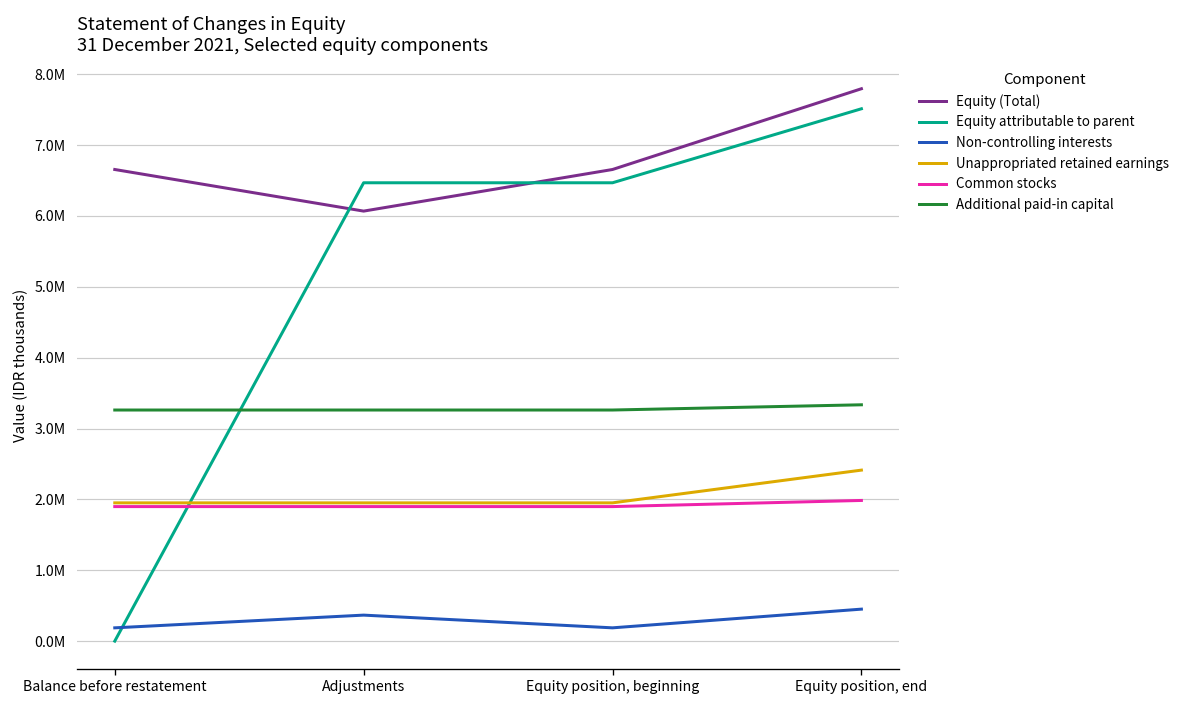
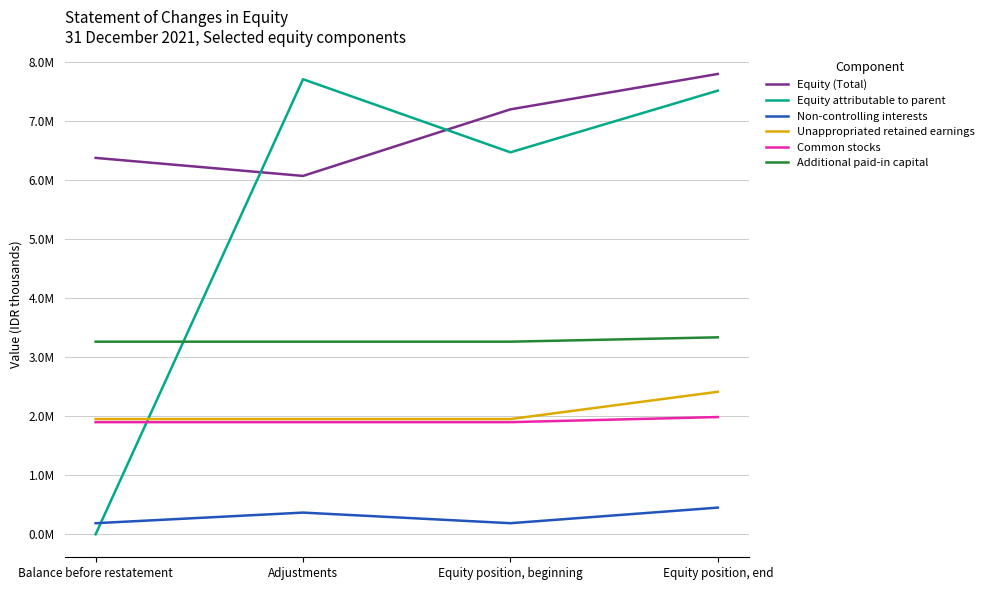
  {
    "Equity (Total)": {
-     "Balance before restatement": 6700000,
+     "Balance before restatement": 6400000,
      "Adjustments": 6100000,
-     "Equity position, beginning": 6700000,
+     "Equity position, beginning": 7200000,
      "Equity position, end": 7800000
    },
    "Equity attributable to parent": {
      "Balance before restatement": 0,
-     "Adjustments": 6500000,
+     "Adjustments": 7700000,
      "Equity position, beginning": 6500000,
      "Equity position, end": 7500000
    },
    "Non-controlling interests": {
      "Balance before restatement": 200000,
      "Adjustments": 400000,
      "Equity position, beginning": 200000,
      "Equity position, end": 500000
    },
    "Unappropriated retained earnings": {
      "Balance before restatement": 2000000,
      "Adjustments": 2000000,
      "Equity position, beginning": 2000000,
      "Equity position, end": 2400000
    },
    "Common stocks": {
      "Balance before restatement": 1900000,
      "Adjustments": 1900000,
      "Equity position, beginning": 1900000,
      "Equity position, end": 2000000
    },
    "Additional paid-in capital": {
      "Balance before restatement": 3300000,
      "Adjustments": 3300000,
      "Equity position, beginning": 3300000,
      "Equity position, end": 3300000
    }
  }
